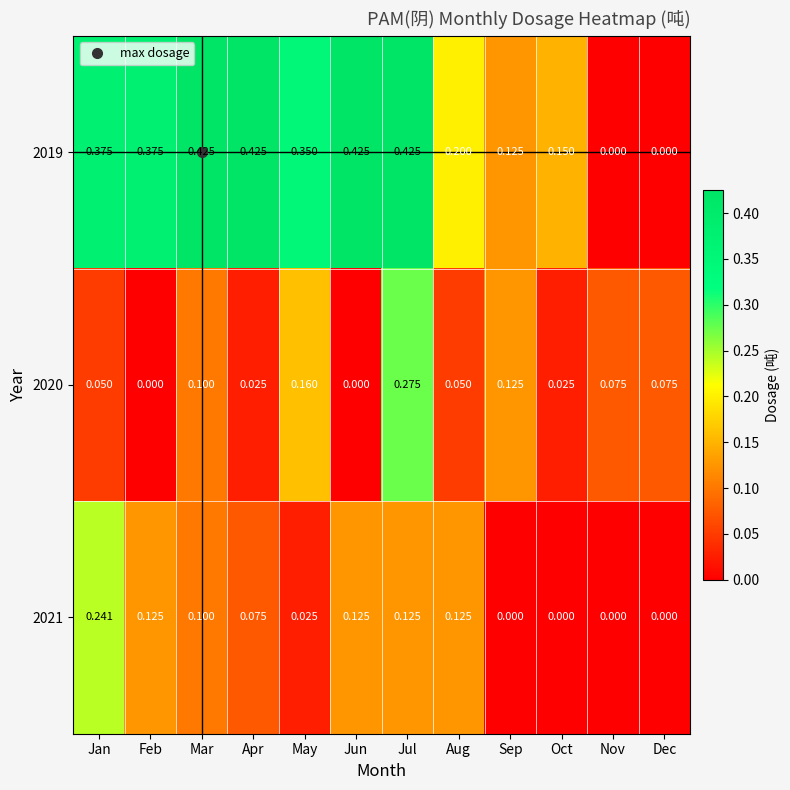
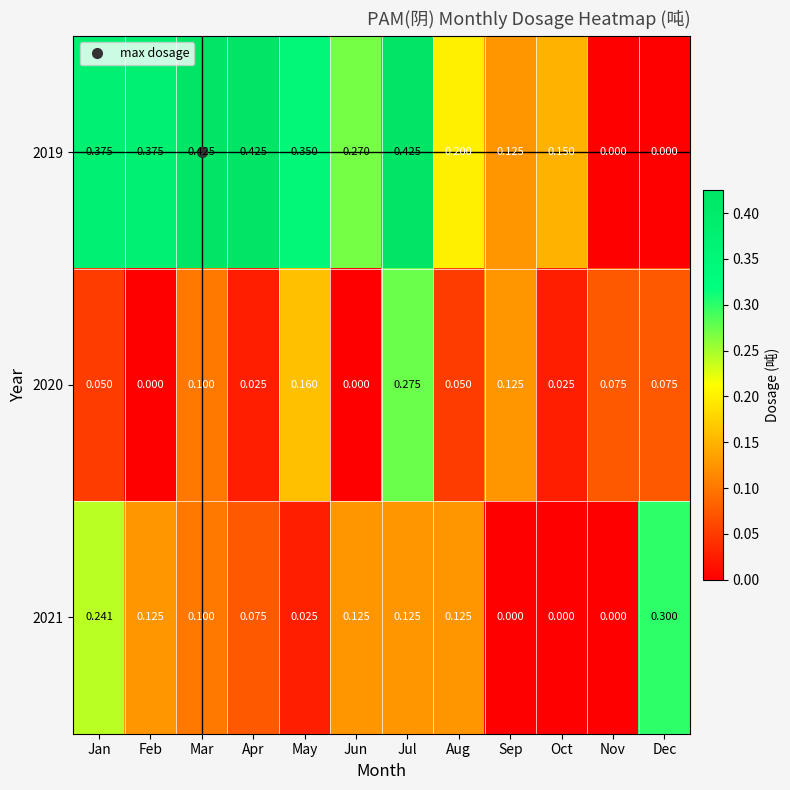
  {
    "2019": {
      "Jan": 0.375,
      "Feb": 0.375,
      "Apr": 0.425,
      "May": 0.350,
-     "Jun": 0.425,
+     "Jun": 0.270,
      "Jul": 0.425,
      "Aug": 0.200,
      "Sep": 0.125,
      "Oct": 0.150,
      "Nov": 0.000,
      "Dec": 0.000
    },
    "2020": {
      "Jan": 0.050,
      "Feb": 0.000,
      "Mar": 0.100,
      "Apr": 0.025,
      "May": 0.160,
      "Jun": 0.000,
      "Jul": 0.275,
      "Aug": 0.050,
      "Sep": 0.125,
      "Oct": 0.025,
      "Nov": 0.075,
      "Dec": 0.075
    },
    "2021": {
      "Jan": 0.241,
      "Feb": 0.125,
      "Mar": 0.100,
      "Apr": 0.075,
      "May": 0.025,
      "Jun": 0.125,
      "Jul": 0.125,
      "Aug": 0.125,
      "Sep": 0.000,
      "Oct": 0.000,
      "Nov": 0.000,
-     "Dec": 0.000
+     "Dec": 0.300
    }
  }
